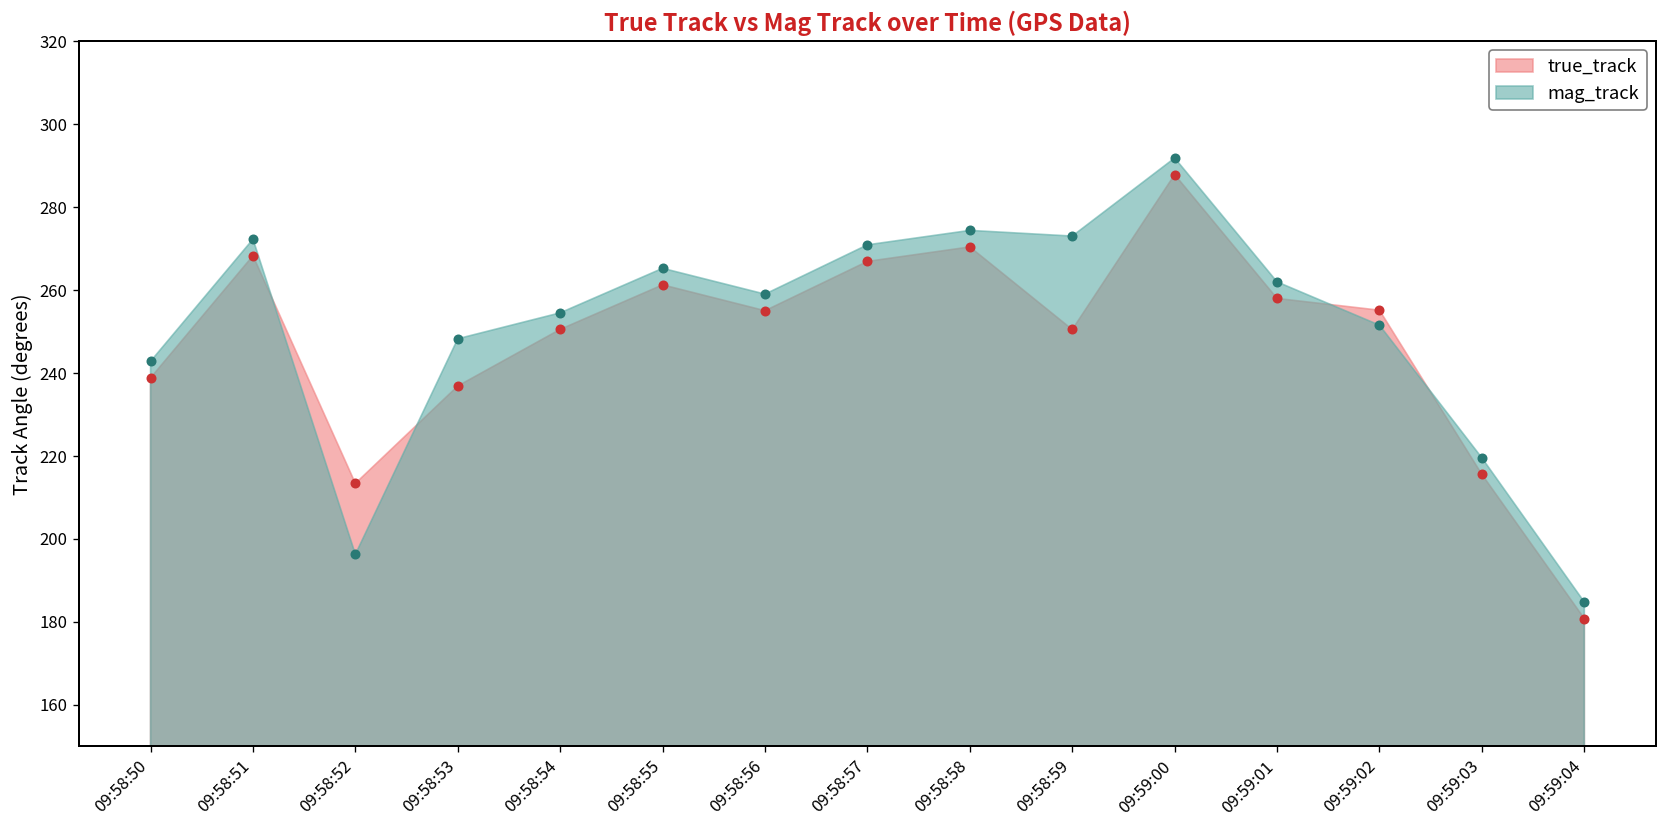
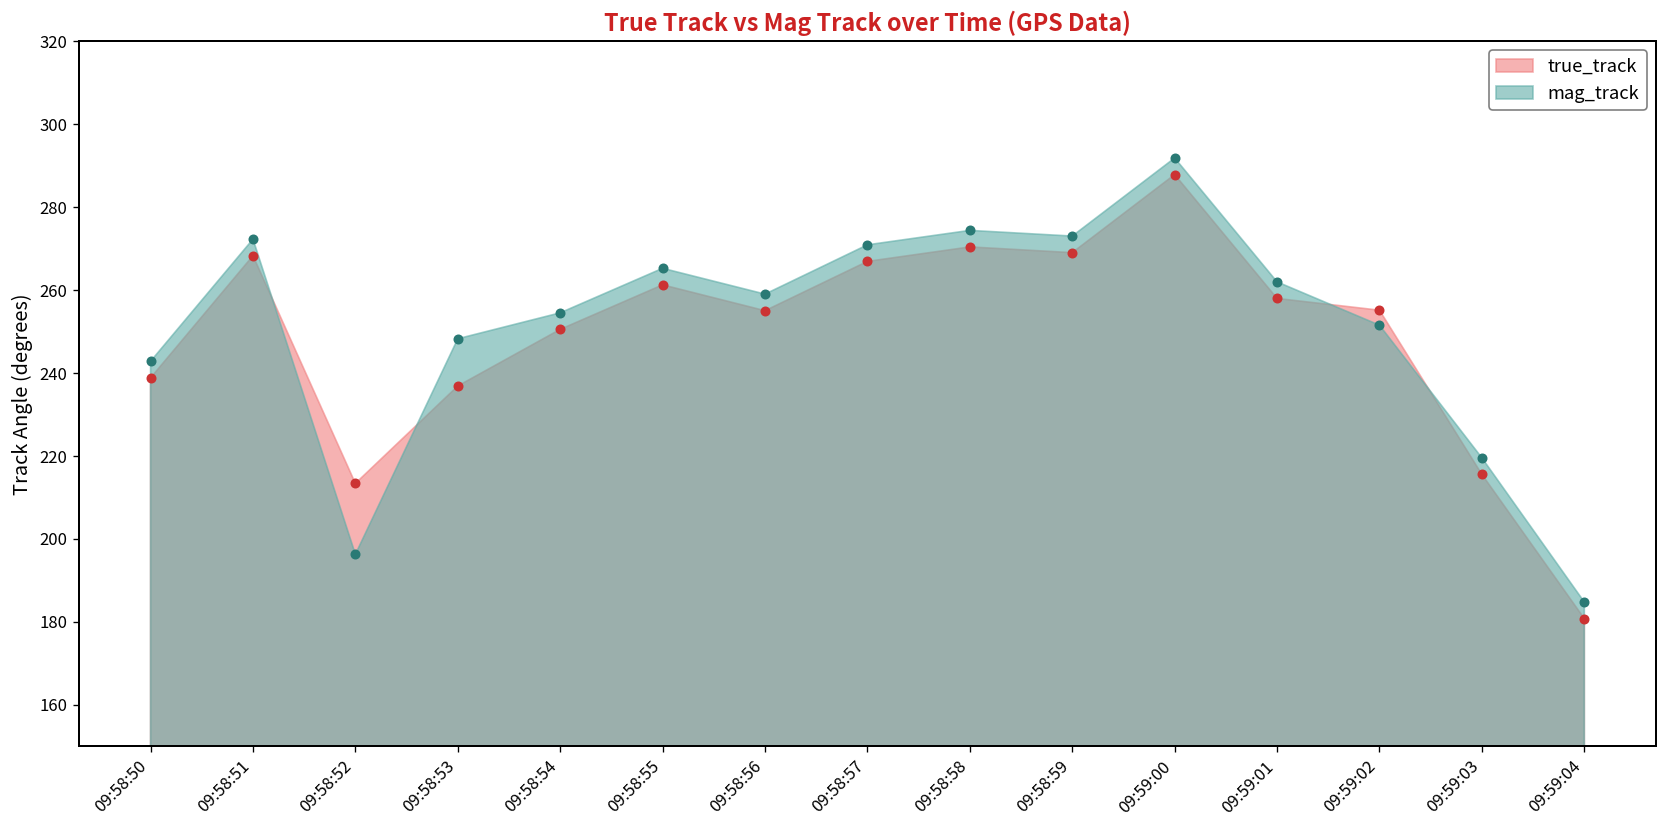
  {
    "true_track": {
      "09:58:50": 239,
      "09:58:51": 268,
      "09:58:52": 213,
      "09:58:53": 237,
      "09:58:54": 251,
      "09:58:55": 261,
      "09:58:56": 255,
      "09:58:57": 267,
      "09:58:58": 270,
-     "09:58:59": 251,
+     "09:58:59": 269,
      "09:59:00": 288,
      "09:59:01": 258,
      "09:59:02": 255,
      "09:59:03": 216,
      "09:59:04": 181
    },
    "mag_track": {
      "09:58:50": 243,
      "09:58:51": 272,
      "09:58:52": 196,
      "09:58:53": 248,
      "09:58:54": 255,
      "09:58:55": 265,
      "09:58:56": 259,
      "09:58:57": 271,
      "09:58:58": 274,
      "09:58:59": 273,
      "09:59:00": 292,
      "09:59:01": 262,
      "09:59:02": 252,
      "09:59:03": 220,
      "09:59:04": 185
    }
  }
